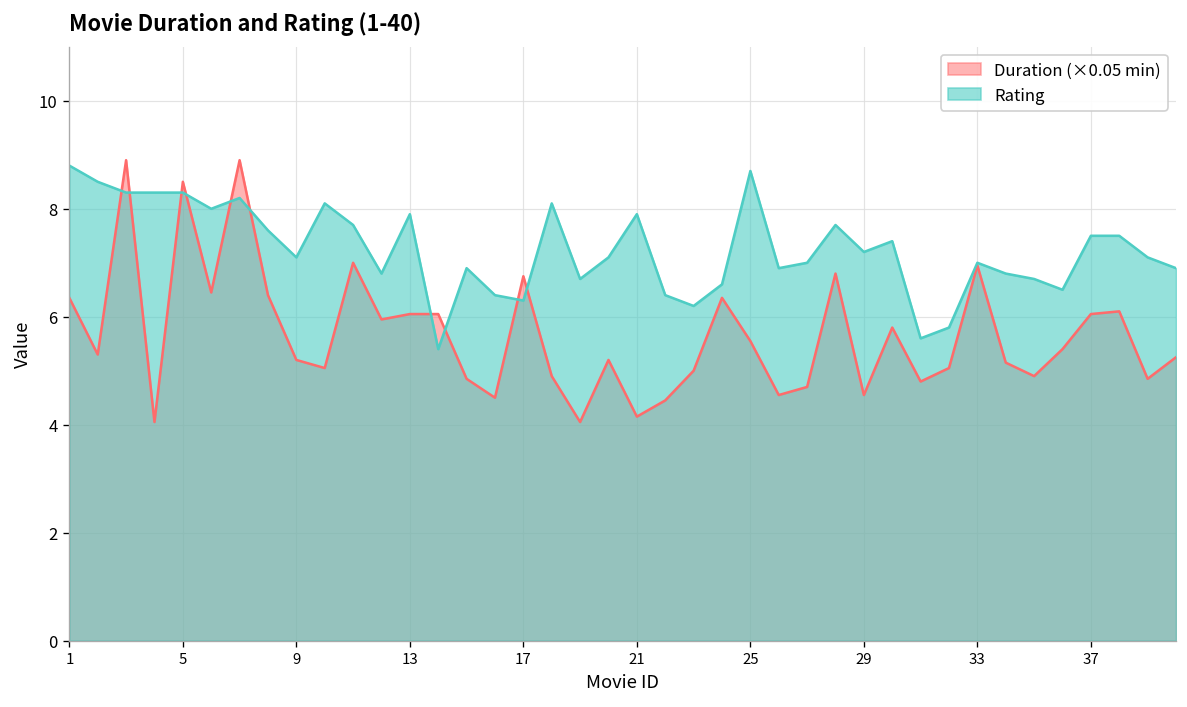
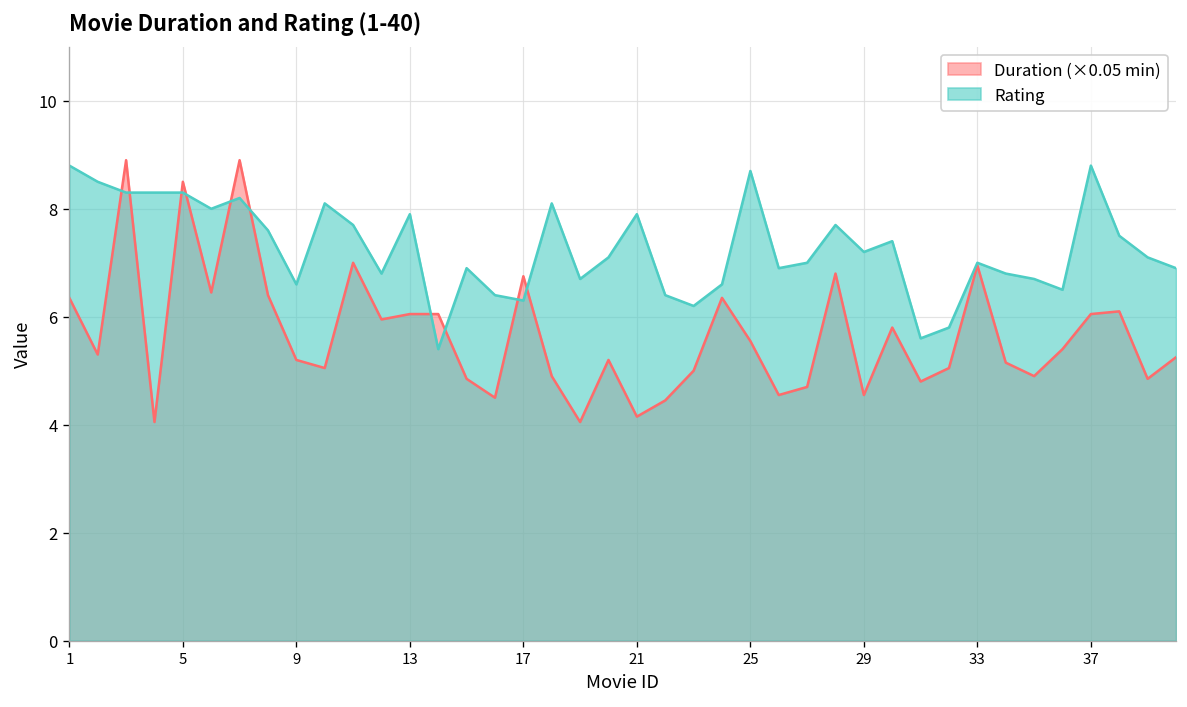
  {
    "Duration (×0.05 min)": {
      "1": 6.4,
      "5": 8.5,
      "9": 5.2,
      "13": 6.1,
      "17": 6.8,
      "21": 4.2,
      "25": 5.6,
      "29": 4.6,
      "37": 6.1
    },
    "Rating": {
      "1": 8.8,
      "5": 8.3,
-     "9": 7.1,
+     "9": 6.6,
      "13": 7.9,
      "17": 6.3,
      "21": 7.9,
      "25": 8.7,
      "29": 7.2,
-     "37": 7.5
+     "37": 8.8
    }
  }
